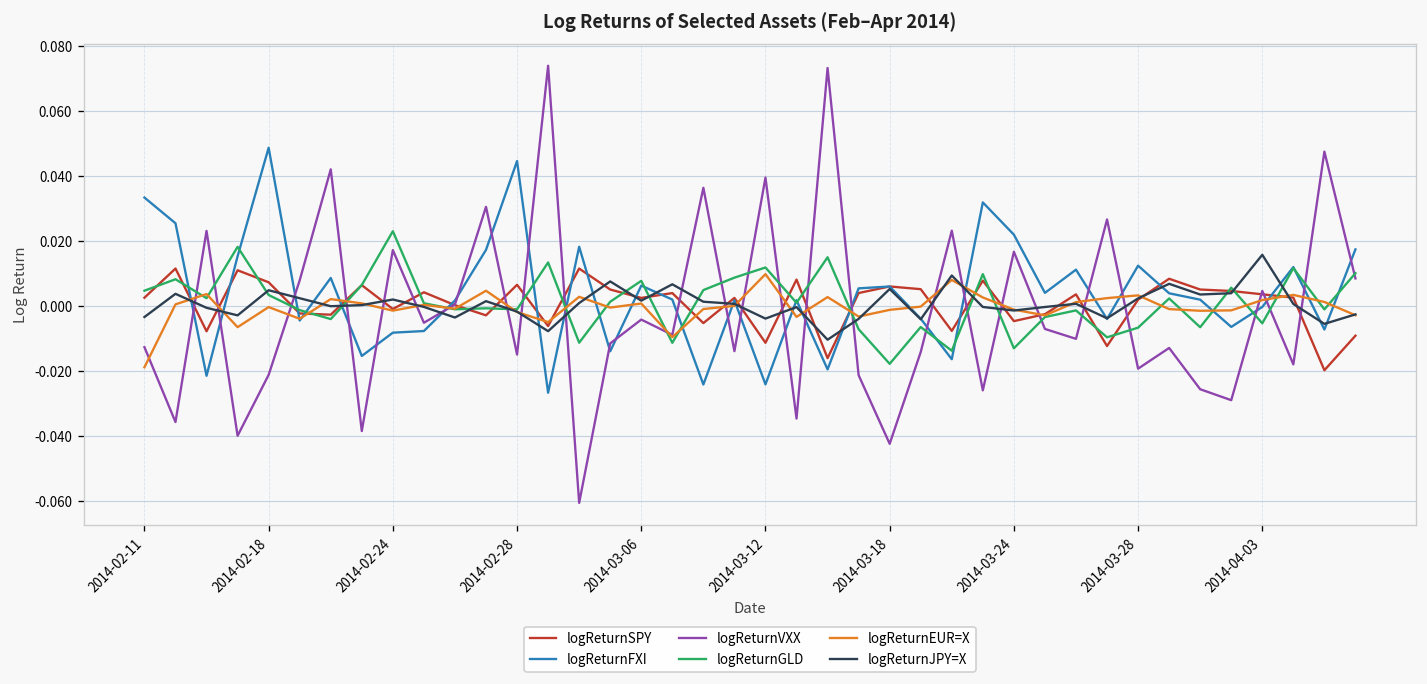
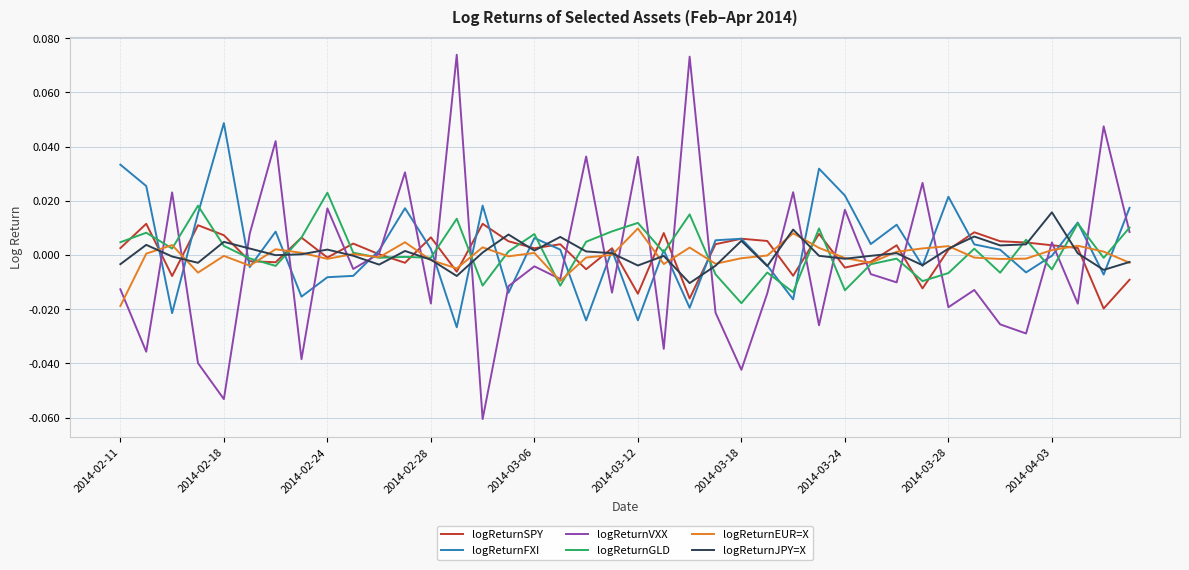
  {
    "logReturnSPY": {
      "2014-02-11": 0.003,
      "2014-02-18": 0.007,
      "2014-02-28": 0.007,
-     "2014-03-12": -0.011,
+     "2014-03-12": -0.014,
      "2014-03-24": -0.005,
      "2014-04-03": 0.004
    },
    "logReturnFXI": {
      "2014-02-11": 0.033,
      "2014-02-18": 0.049,
      "2014-02-24": -0.008,
-     "2014-02-28": 0.045,
+     "2014-02-28": 0.002,
      "2014-03-06": 0.006,
      "2014-03-12": -0.024,
      "2014-03-24": 0.022,
-     "2014-03-28": 0.012,
+     "2014-03-28": 0.022,
      "2014-04-03": 0.000
    },
    "logReturnVXX": {
      "2014-02-11": -0.013,
-     "2014-02-18": -0.021,
+     "2014-02-18": -0.053,
      "2014-02-24": 0.017,
-     "2014-02-28": -0.015,
+     "2014-02-28": -0.018,
      "2014-03-06": -0.004,
-     "2014-03-12": 0.040,
+     "2014-03-12": 0.036,
      "2014-03-18": -0.042,
      "2014-03-24": 0.017,
      "2014-03-28": -0.019,
      "2014-04-03": 0.005
    },
    "logReturnGLD": {
      "2014-02-11": 0.005,
      "2014-02-18": 0.003,
      "2014-02-24": 0.023,
      "2014-03-06": 0.008,
      "2014-03-12": 0.012,
      "2014-03-18": -0.018,
      "2014-03-24": -0.013,
      "2014-03-28": -0.007,
      "2014-04-03": -0.005
    },
    "logReturnEUR=X": {
      "2014-02-11": -0.019,
      "2014-02-18": 0.000,
      "2014-03-12": 0.010,
      "2014-03-18": -0.001,
      "2014-03-28": 0.003,
      "2014-04-03": 0.002
    },
    "logReturnJPY=X": {
      "2014-02-11": -0.003,
      "2014-02-18": 0.005,
      "2014-02-24": 0.002,
      "2014-03-12": -0.004,
      "2014-04-03": 0.016
    }
  }
